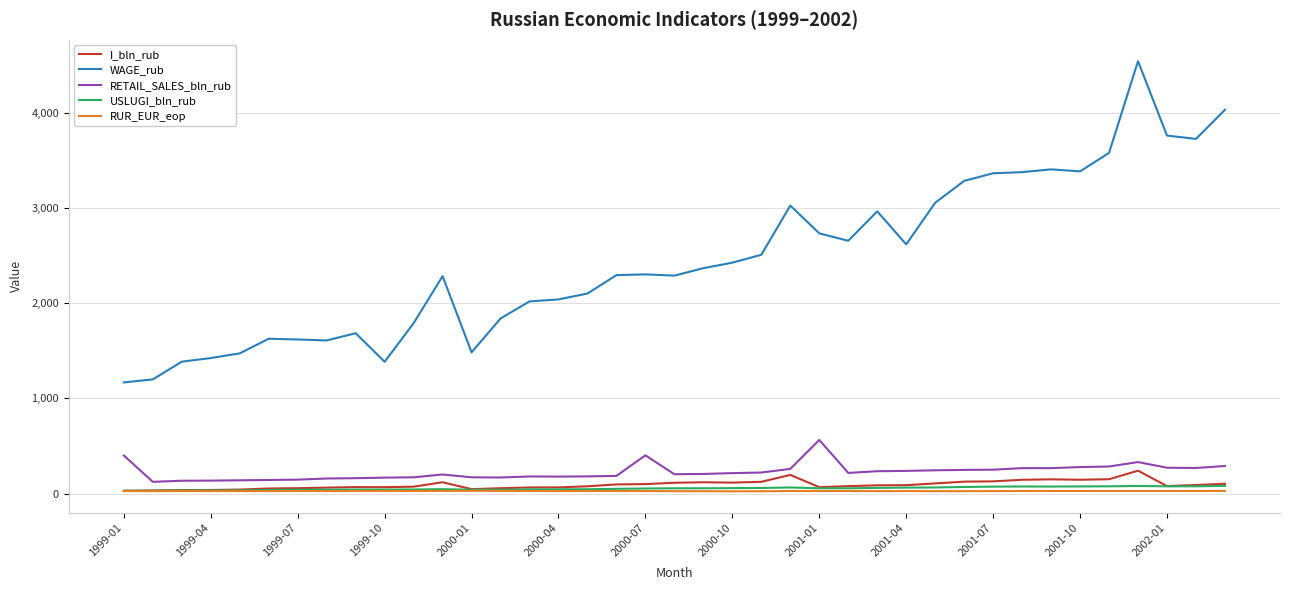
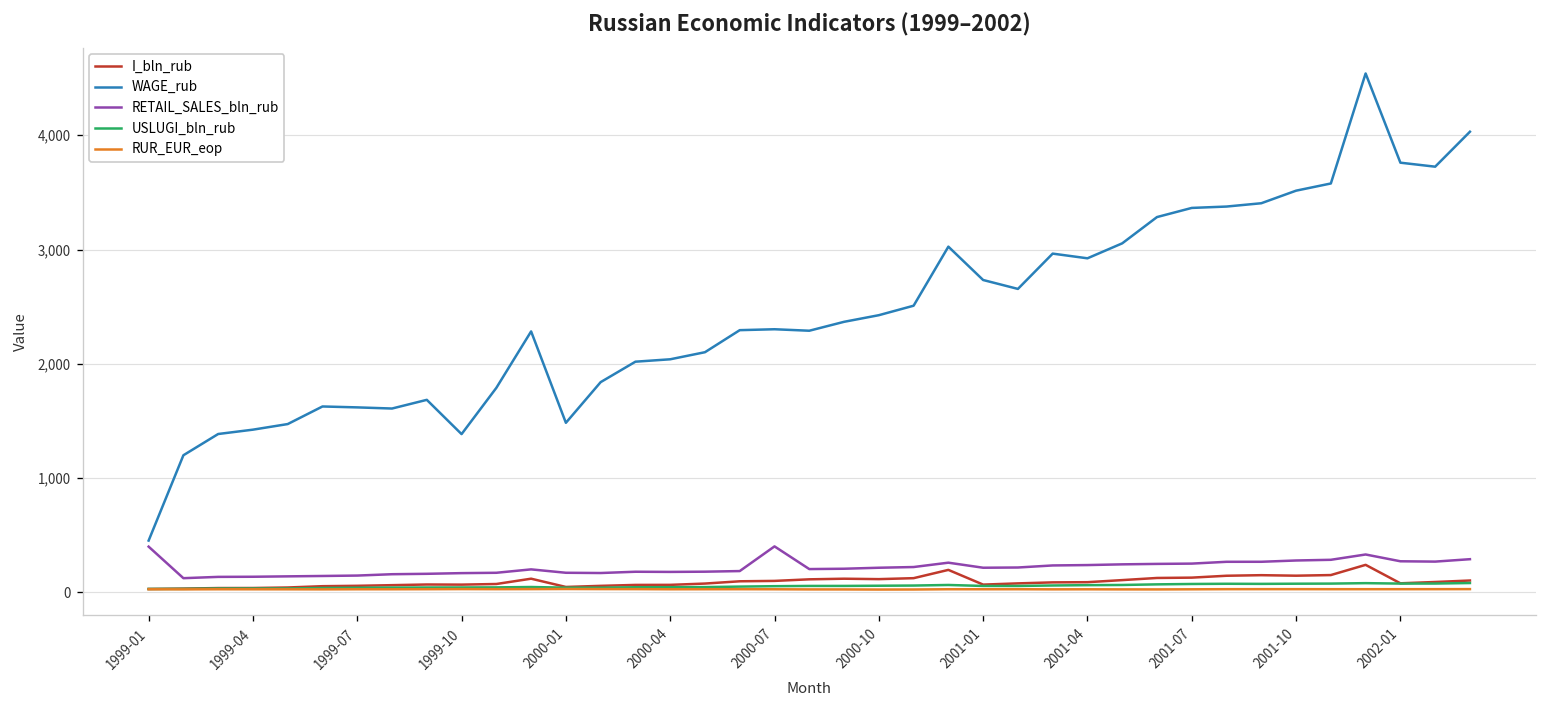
  {
    "I_bln_rub": {
      "2000-07": "100",
      "2000-10": "100",
      "2001-07": "100",
      "2001-10": "100"
    },
    "WAGE_rub": {
-     "1999-01": "1,200",
+     "1999-01": "500",
      "1999-04": "1,400",
      "1999-07": "1,600",
      "1999-10": "1,400",
      "2000-01": "1,500",
      "2000-04": "2,000",
      "2000-07": "2,300",
      "2000-10": "2,400",
      "2001-01": "2,700",
-     "2001-04": "2,600",
+     "2001-04": "2,900",
      "2001-07": "3,400",
-     "2001-10": "3,400",
+     "2001-10": "3,500",
      "2002-01": "3,800"
    },
    "RETAIL_SALES_bln_rub": {
      "1999-01": "400",
      "1999-04": "100",
      "1999-07": "100",
      "1999-10": "200",
      "2000-01": "200",
      "2000-04": "200",
      "2000-07": "400",
      "2000-10": "200",
-     "2001-01": "600",
+     "2001-01": "200",
      "2001-04": "200",
      "2001-07": "300",
      "2001-10": "300",
      "2002-01": "300"
    },
    "USLUGI_bln_rub": {
      "2000-07": "100",
      "2000-10": "100",
      "2001-07": "100",
      "2001-10": "100"
    },
    "RUR_EUR_eop": {
      "2000-07": "0",
      "2000-10": "0",
      "2001-01": "0",
      "2001-04": "0",
      "2001-07": "0",
      "2001-10": "0",
      "2002-01": "0"
    }
  }
